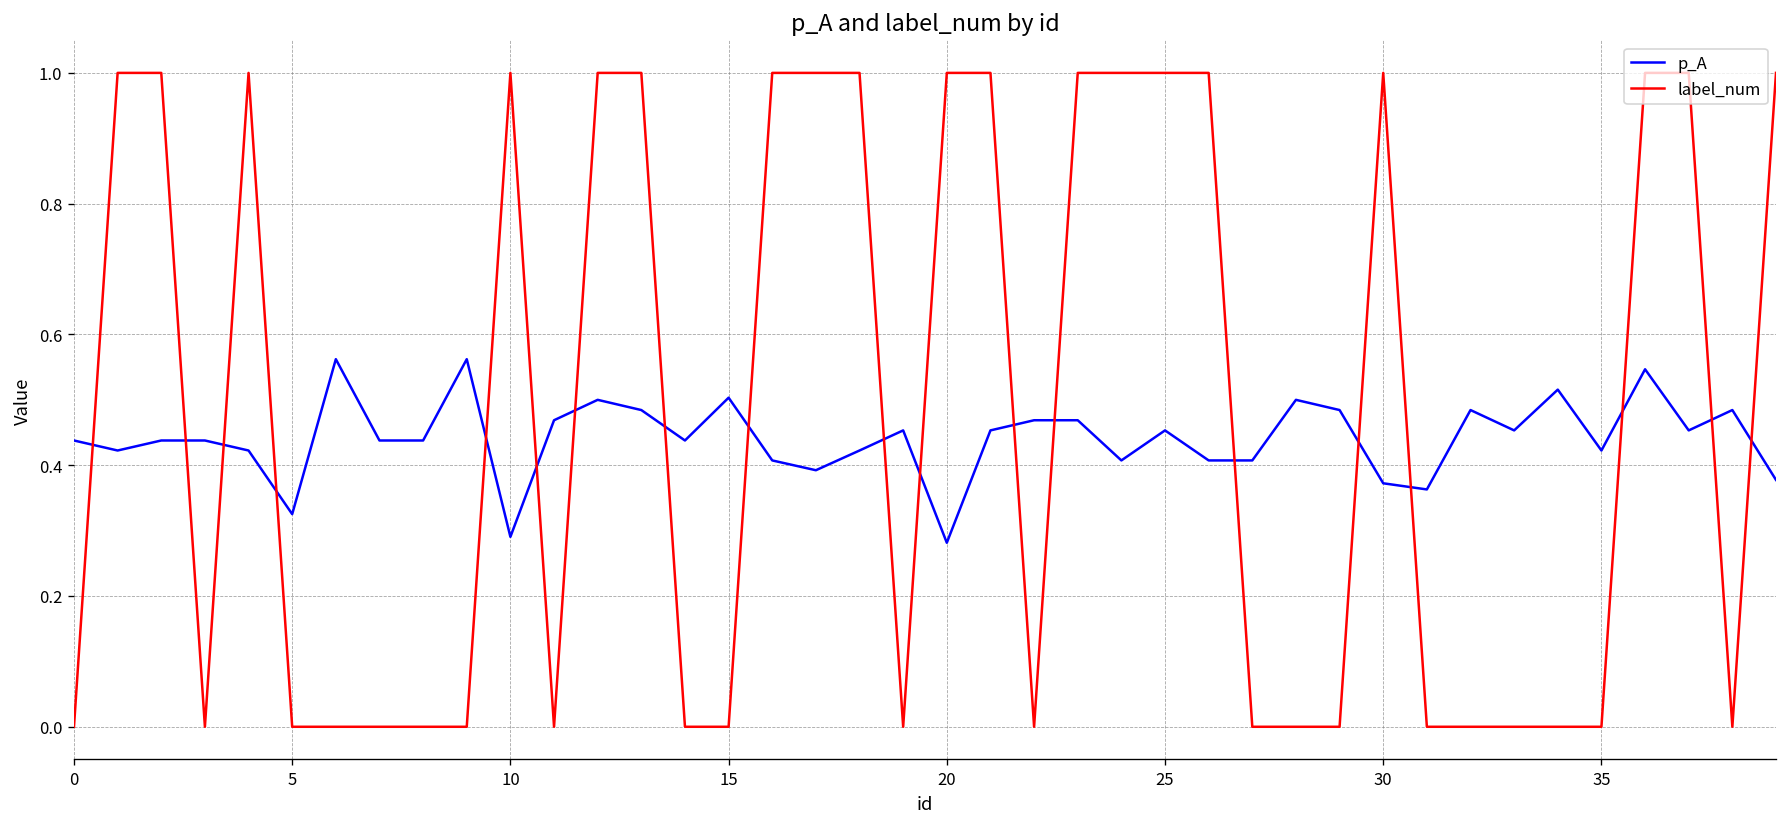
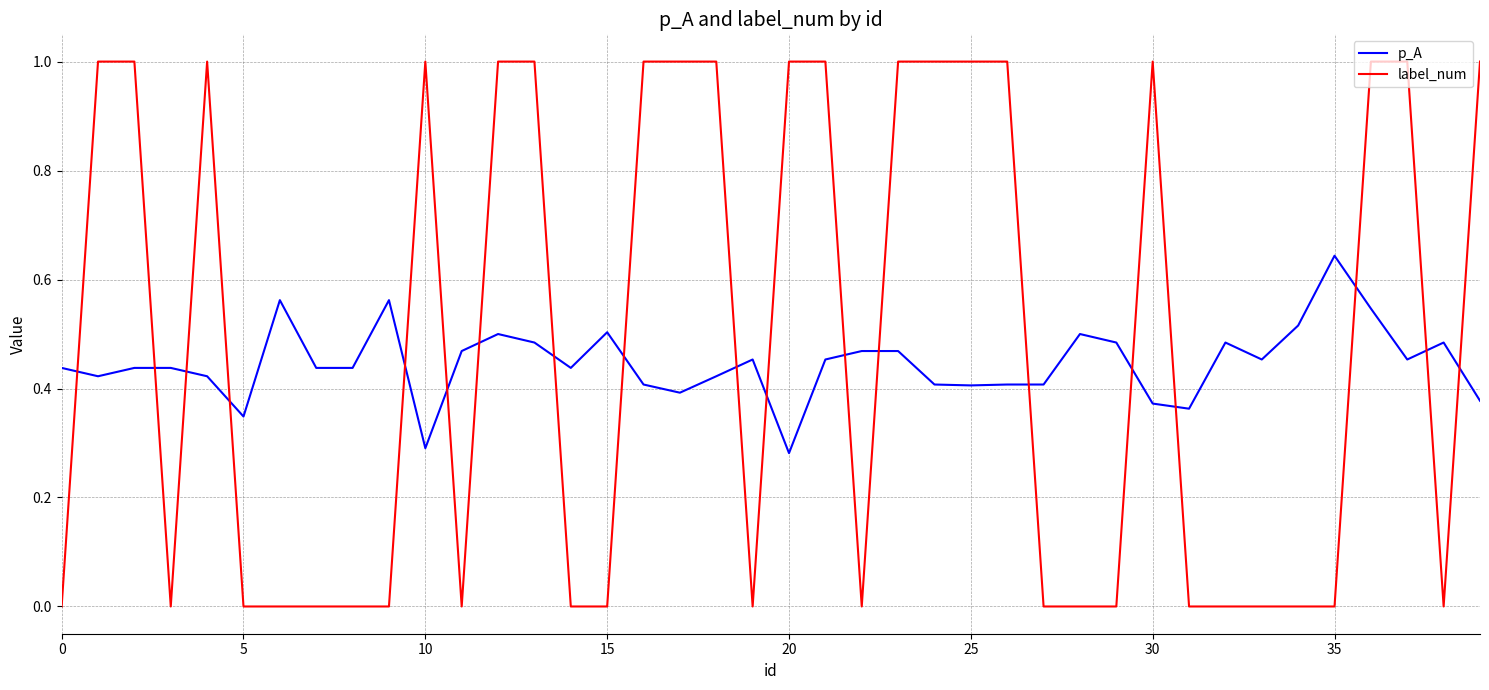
  {
    "p_A": {
      "0": 0.44,
-     "5": 0.33,
+     "5": 0.35,
      "10": 0.29,
      "15": 0.50,
      "20": 0.28,
-     "25": 0.45,
+     "25": 0.41,
      "30": 0.37,
-     "35": 0.42
+     "35": 0.64
    },
    "label_num": {
      "0": 0.00,
      "5": 0.00,
      "10": 1.00,
      "15": 0.00,
      "20": 1.00,
      "25": 1.00,
      "30": 1.00,
      "35": 0.00
    }
  }
